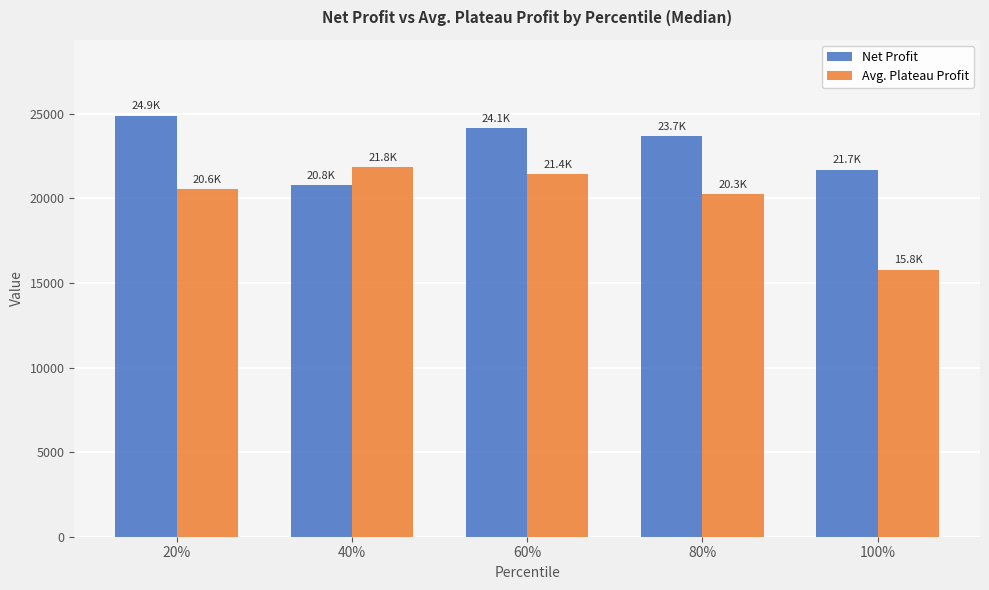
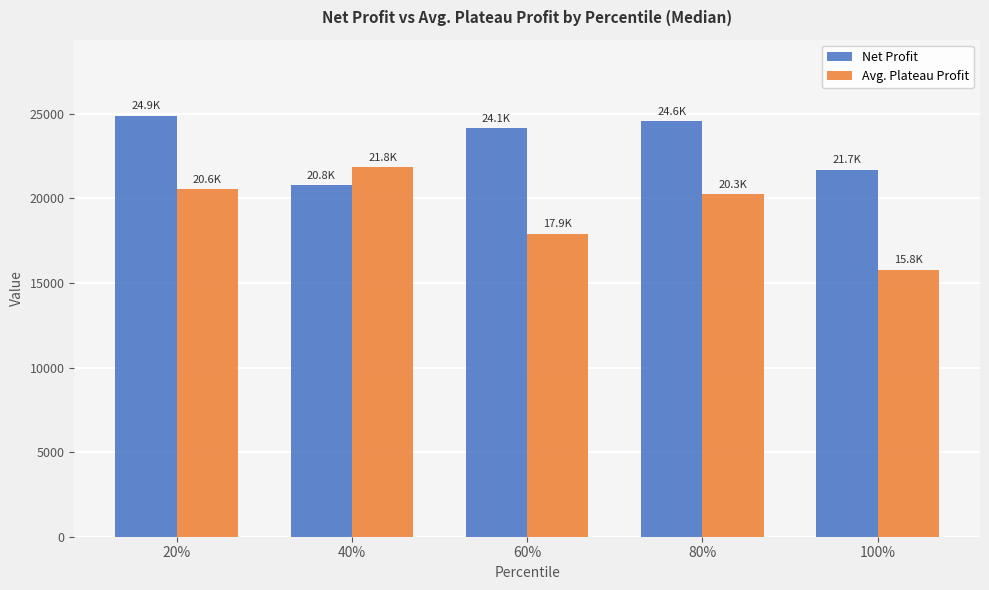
  {
    "Net Profit": {
      "20%": "24.9K",
      "40%": "20.8K",
      "60%": "24.1K",
-     "80%": "23.7K",
+     "80%": "24.6K",
      "100%": "21.7K"
    },
    "Avg. Plateau Profit": {
      "20%": "20.6K",
      "40%": "21.8K",
-     "60%": "21.4K",
+     "60%": "17.9K",
      "80%": "20.3K",
      "100%": "15.8K"
    }
  }
